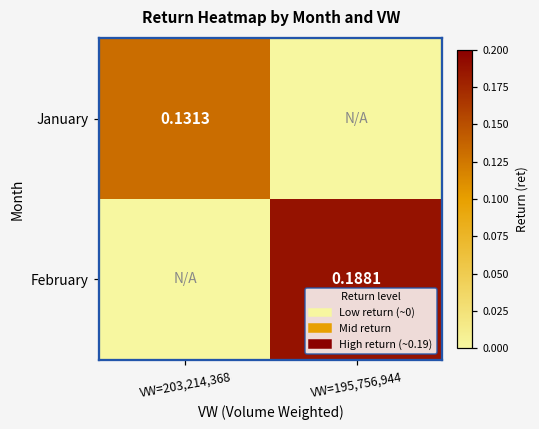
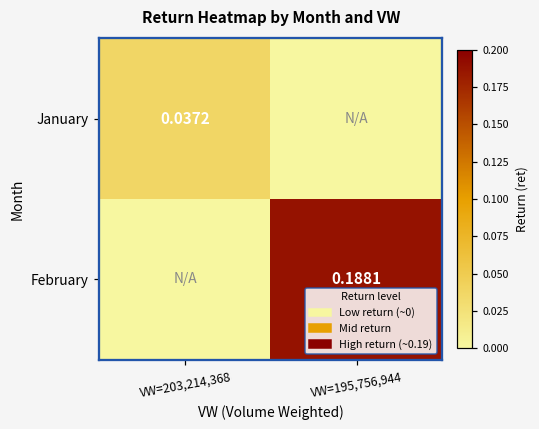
  {
    "January": {
-     "VW=203,214,368": 0.1313
+     "VW=203,214,368": 0.0372
    }
  }
